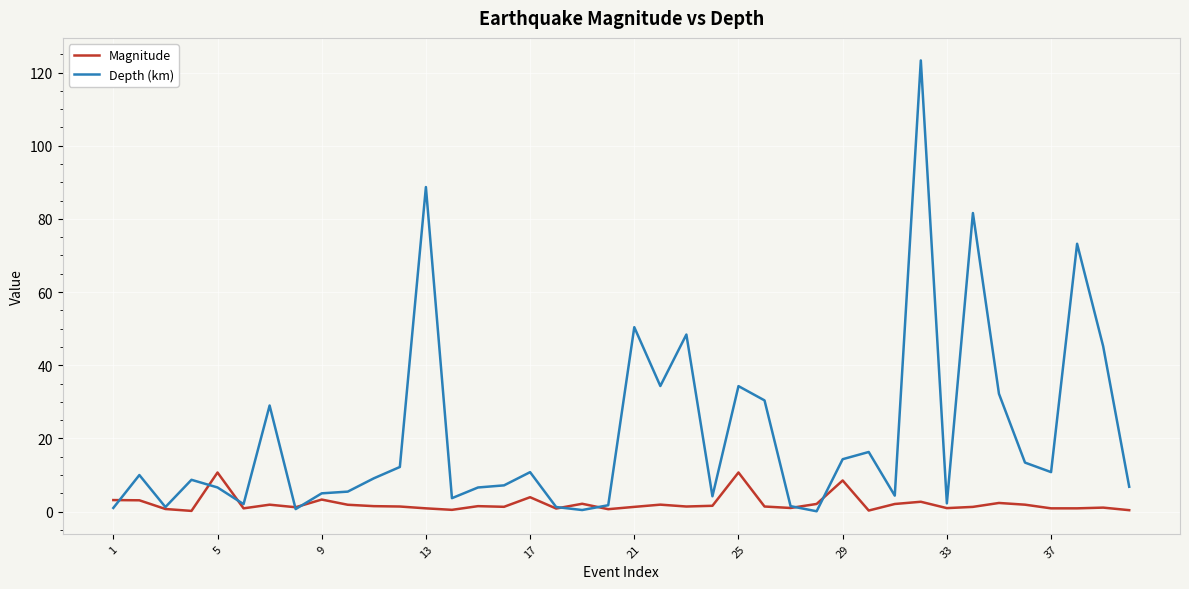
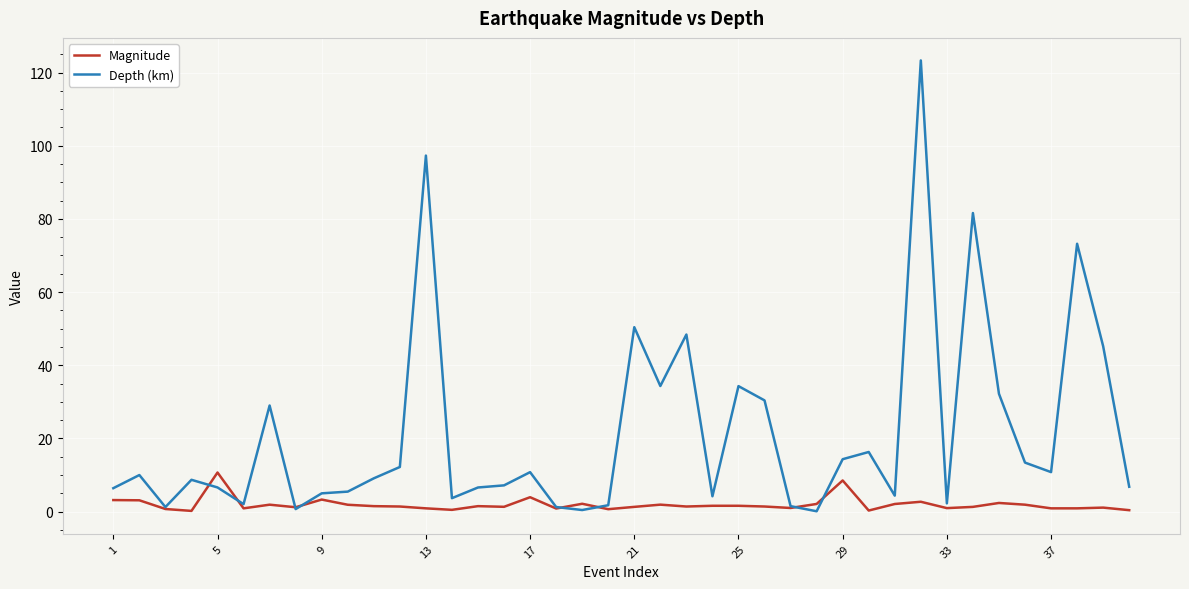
  {
    "Magnitude": {
      "1": 3,
      "5": 11,
      "9": 3,
      "13": 1,
      "17": 4,
      "21": 1,
-     "25": 11,
+     "25": 2,
      "29": 9,
      "33": 1,
      "37": 1
    },
    "Depth (km)": {
-     "1": 1,
+     "1": 6,
      "5": 7,
      "9": 5,
-     "13": 89,
+     "13": 97,
      "17": 11,
      "21": 50,
      "25": 34,
      "29": 14,
      "33": 2,
      "37": 11
    }
  }
